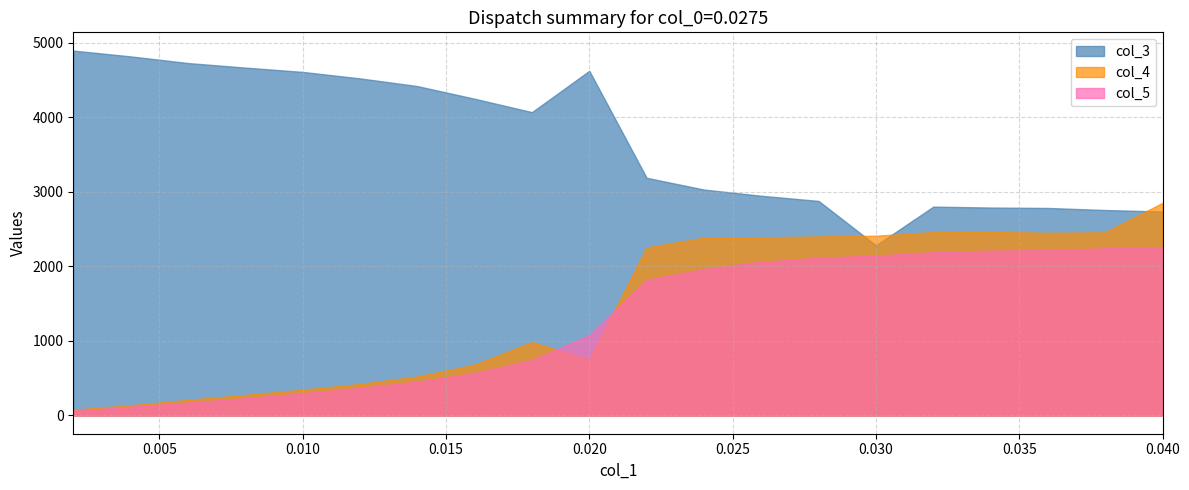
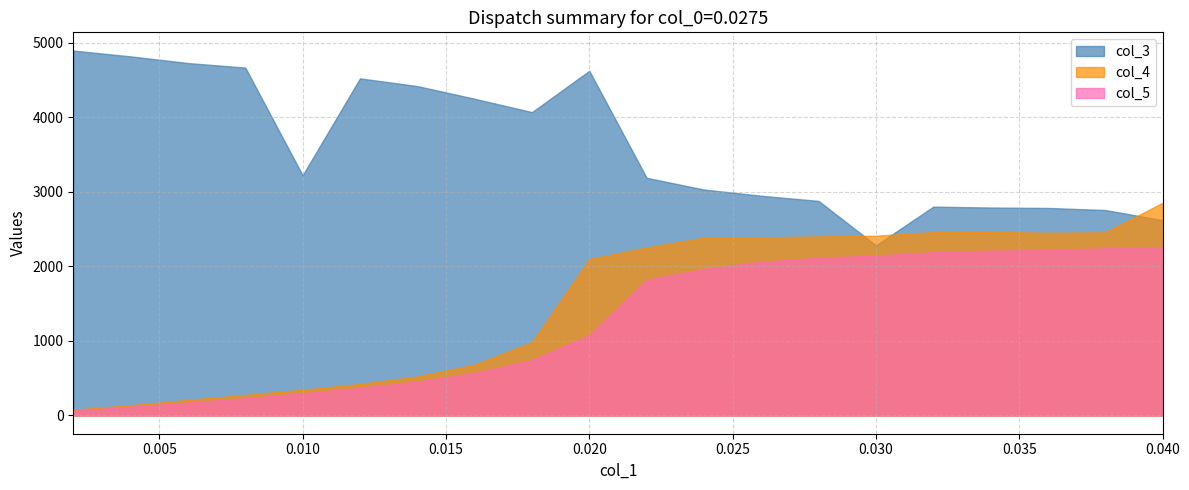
  {
    "col_3": {
-     "0.010": 4600,
+     "0.010": 3200,
      "0.020": 4600,
      "0.030": 2300,
-     "0.040": 2700
+     "0.040": 2600
    },
    "col_4": {
      "0.010": 300,
-     "0.020": 800,
+     "0.020": 2100,
      "0.030": 2400,
      "0.040": 2900
    },
    "col_5": {
      "0.010": 300,
      "0.020": 1100,
      "0.030": 2100,
      "0.040": 2300
    }
  }
